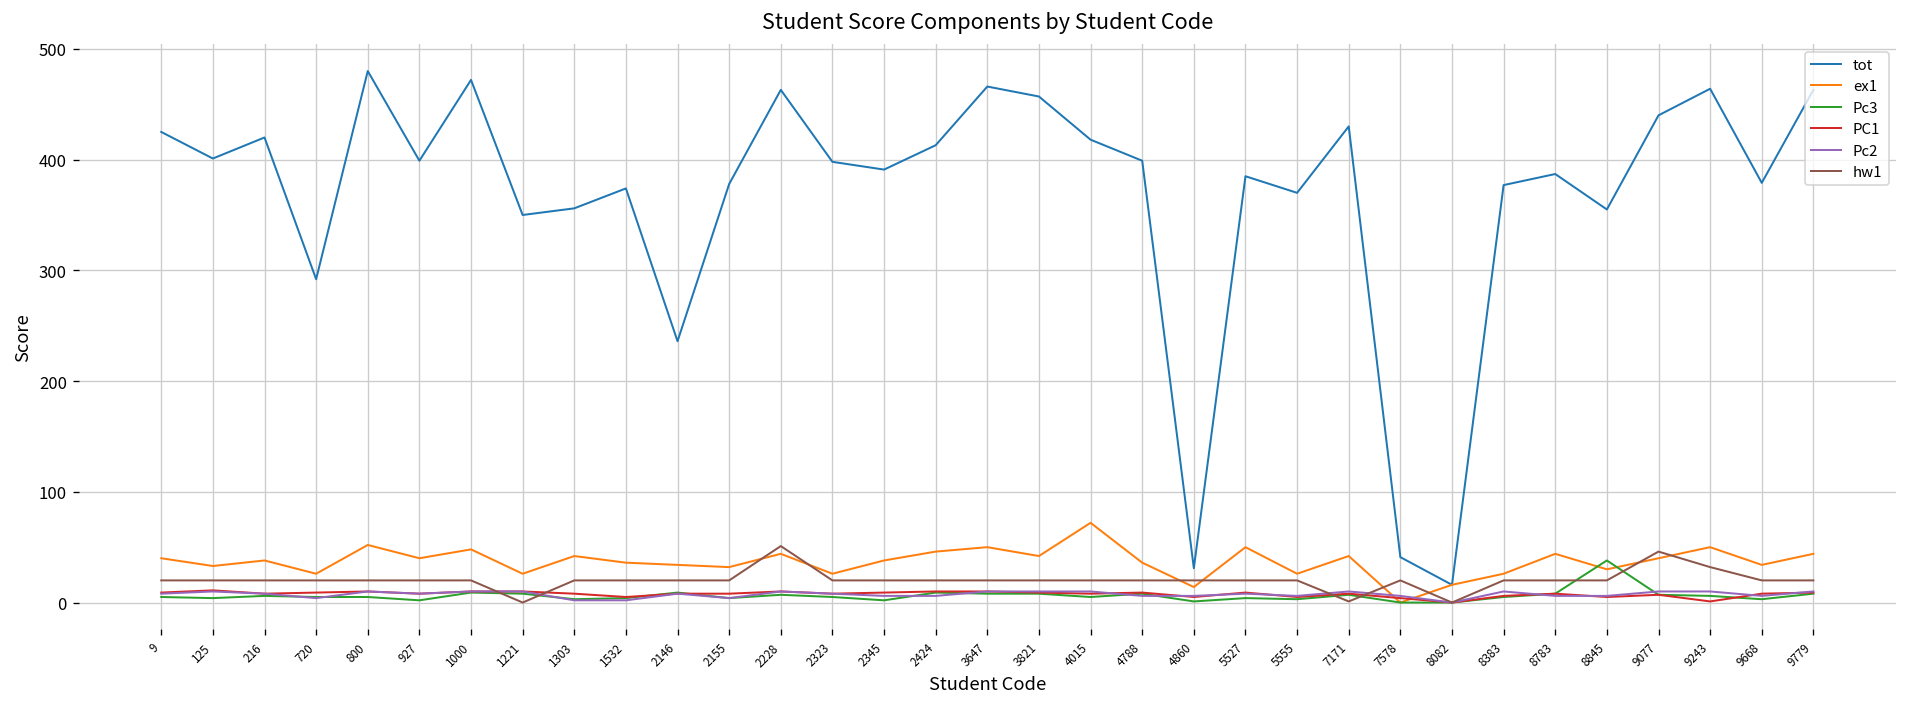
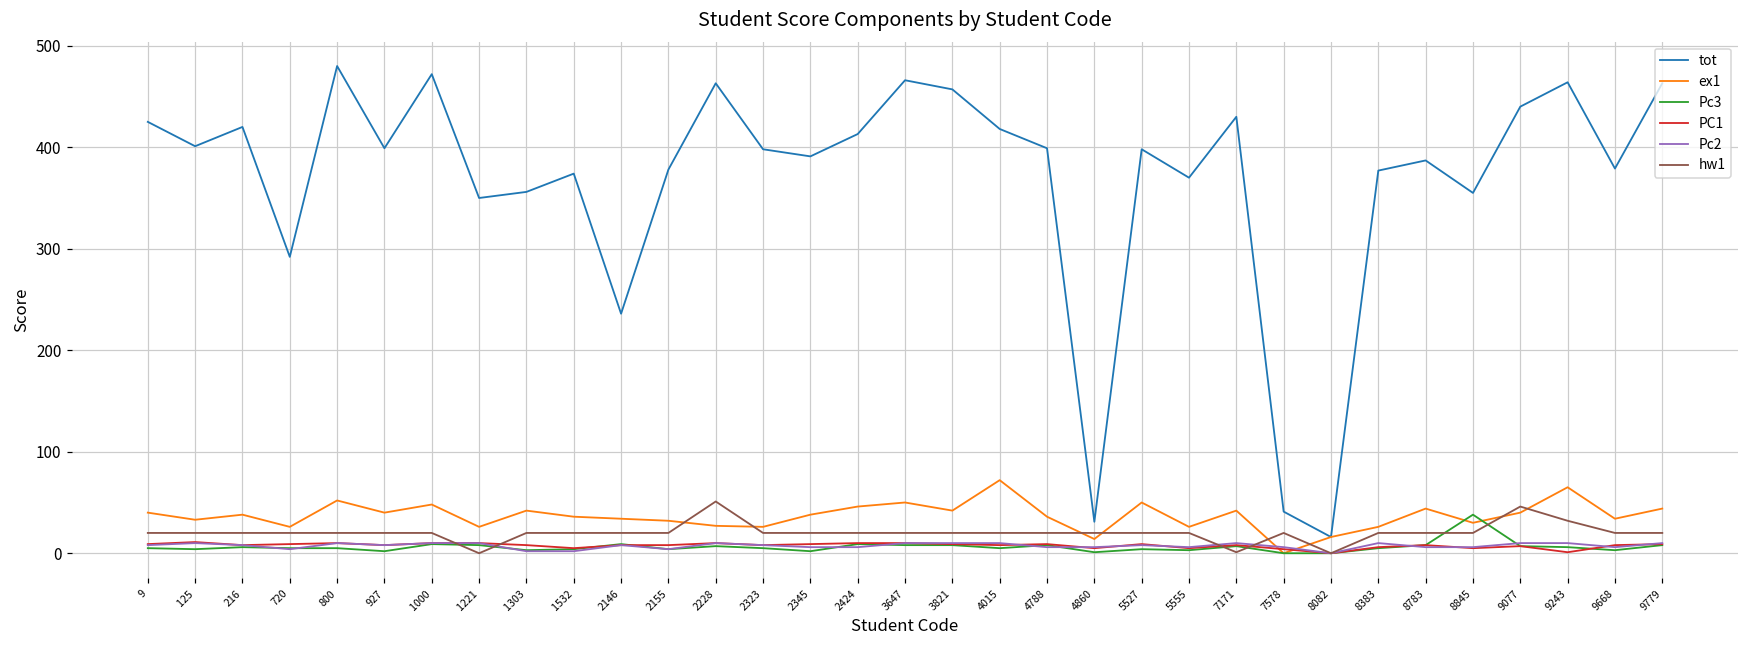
  {
    "tot": {
      "9": 430,
      "125": 400,
      "216": 420,
      "720": 290,
      "800": 480,
      "927": 400,
      "1000": 470,
      "1221": 350,
      "1303": 360,
      "1532": 370,
      "2146": 240,
      "2155": 380,
      "2228": 460,
      "2323": 400,
      "2345": 390,
      "2424": 410,
      "3647": 470,
      "3821": 460,
      "4015": 420,
      "4788": 400,
      "4860": 30,
-     "5527": 390,
+     "5527": 400,
      "5555": 370,
      "7171": 430,
      "7578": 40,
      "8383": 380,
      "8783": 390,
      "8845": 360,
      "9077": 440,
      "9243": 460,
      "9668": 380
    },
    "ex1": {
      "9": 40,
      "125": 30,
      "216": 40,
      "720": 30,
      "800": 50,
      "927": 40,
      "1000": 50,
      "1221": 30,
      "1303": 40,
      "1532": 40,
      "2146": 30,
      "2155": 30,
-     "2228": 40,
+     "2228": 30,
      "2323": 30,
      "2345": 40,
      "2424": 50,
      "3647": 50,
      "3821": 40,
      "4015": 70,
      "4788": 40,
      "4860": 10,
      "5527": 50,
      "5555": 30,
      "7171": 40,
      "8383": 30,
      "8783": 40,
      "8845": 30,
      "9077": 40,
-     "9243": 50,
+     "9243": 70,
      "9668": 30,
      "9779": 40
    },
    "Pc3": {
      "9": 10,
      "125": 0,
      "800": 10,
      "927": 0,
      "2228": 10,
      "2323": 10,
      "2345": 0,
      "4015": 10,
      "4860": 0,
      "5527": 0,
      "8845": 40,
      "9243": 10,
      "9668": 0
    },
    "PC1": {
      "720": 10,
      "1303": 10,
      "2155": 10,
      "2345": 10,
      "9243": 0
    },
    "Pc2": {
      "2345": 10,
      "2424": 10,
      "8383": 10,
      "9077": 10,
      "9243": 10
    },
    "hw1": {
      "9": 20,
      "125": 20,
      "216": 20,
      "720": 20,
      "800": 20,
      "927": 20,
      "1000": 20,
      "1221": 0,
      "1303": 20,
      "1532": 20,
      "2146": 20,
      "2155": 20,
      "2228": 50,
      "2323": 20,
      "2345": 20,
      "2424": 20,
      "3647": 20,
      "3821": 20,
      "4015": 20,
      "4788": 20,
      "4860": 20,
      "5527": 20,
      "5555": 20,
      "7171": 0,
      "7578": 20,
      "8383": 20,
      "8783": 20,
      "8845": 20,
      "9077": 50,
      "9243": 30,
      "9668": 20,
      "9779": 20
    }
  }
